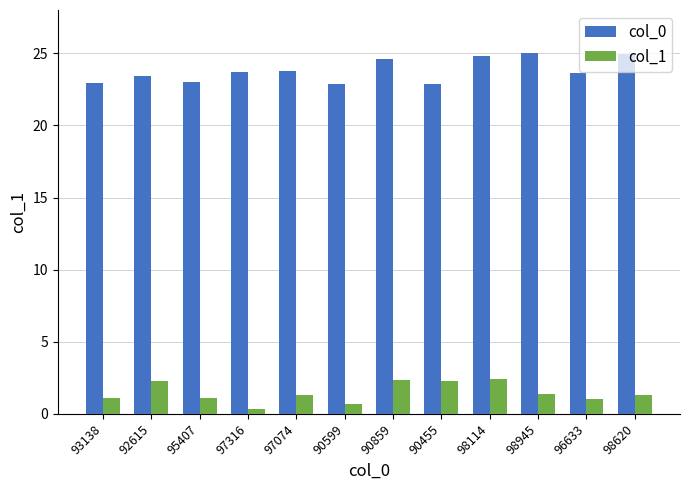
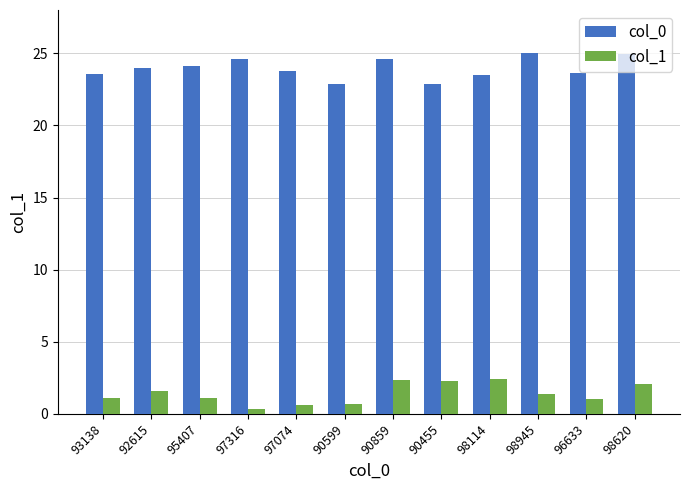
  {
    "col_0": {
-     "93138": 23.0,
-     "92615": 23.4,
-     "95407": 23.0,
-     "97316": 23.7,
+     "93138": 23.5,
+     "92615": 24.0,
+     "95407": 24.1,
+     "97316": 24.6,
      "97074": 23.8,
      "90599": 22.9,
      "90859": 24.6,
      "90455": 22.9,
-     "98114": 24.8,
+     "98114": 23.5,
      "98945": 25.0,
      "96633": 23.6
    },
    "col_1": {
      "93138": 1.1,
-     "92615": 2.3,
+     "92615": 1.6,
      "95407": 1.1,
      "97316": 0.3,
-     "97074": 1.3,
+     "97074": 0.6,
      "90599": 0.7,
      "90859": 2.4,
      "90455": 2.3,
      "98114": 2.4,
      "98945": 1.4,
      "96633": 1.0,
-     "98620": 1.3
+     "98620": 2.1
    }
  }
